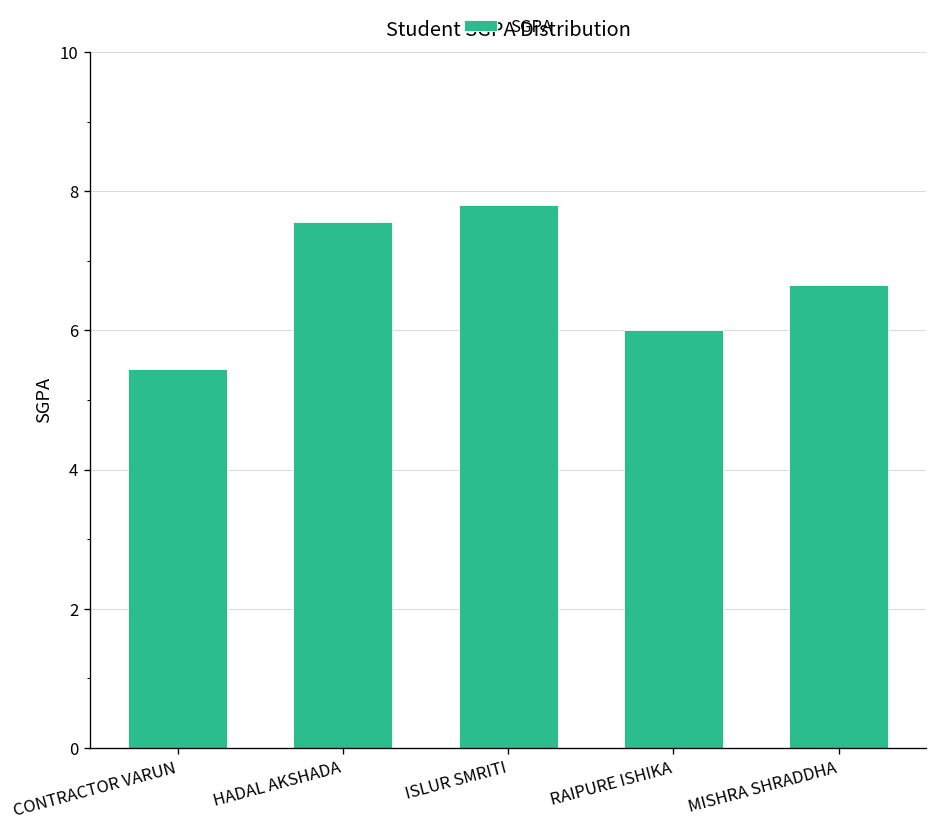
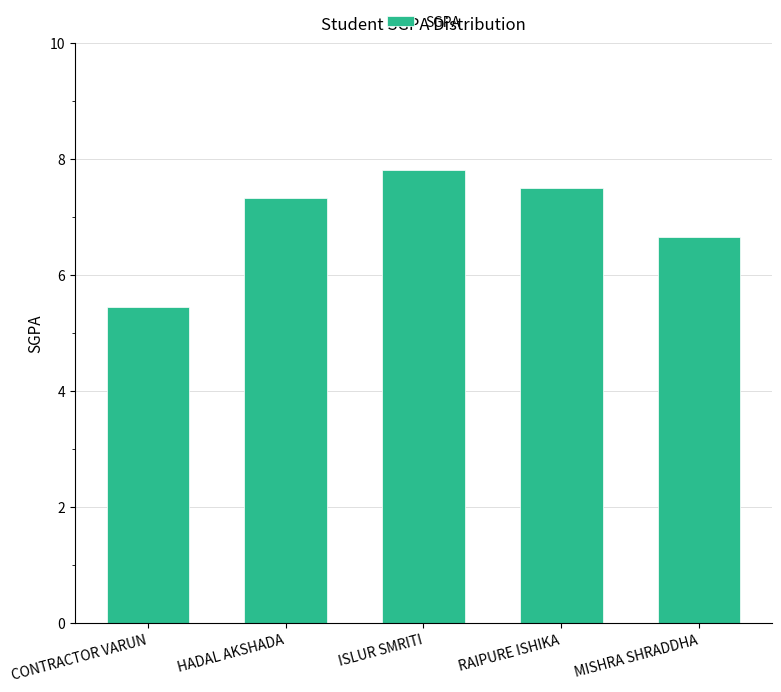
  {
    "CONTRACTOR VARUN": 5.5,
-   "HADAL AKSHADA": 7.6,
+   "HADAL AKSHADA": 7.3,
    "ISLUR SMRITI": 7.8,
-   "RAIPURE ISHIKA": 6.0,
+   "RAIPURE ISHIKA": 7.5,
    "MISHRA SHRADDHA": 6.7
  }
